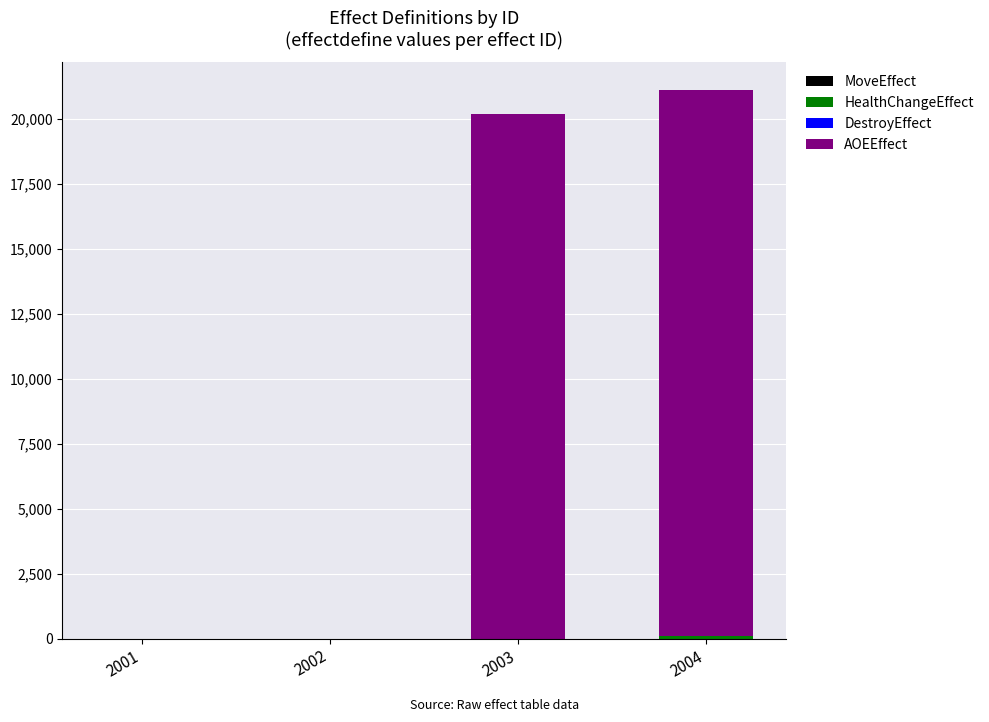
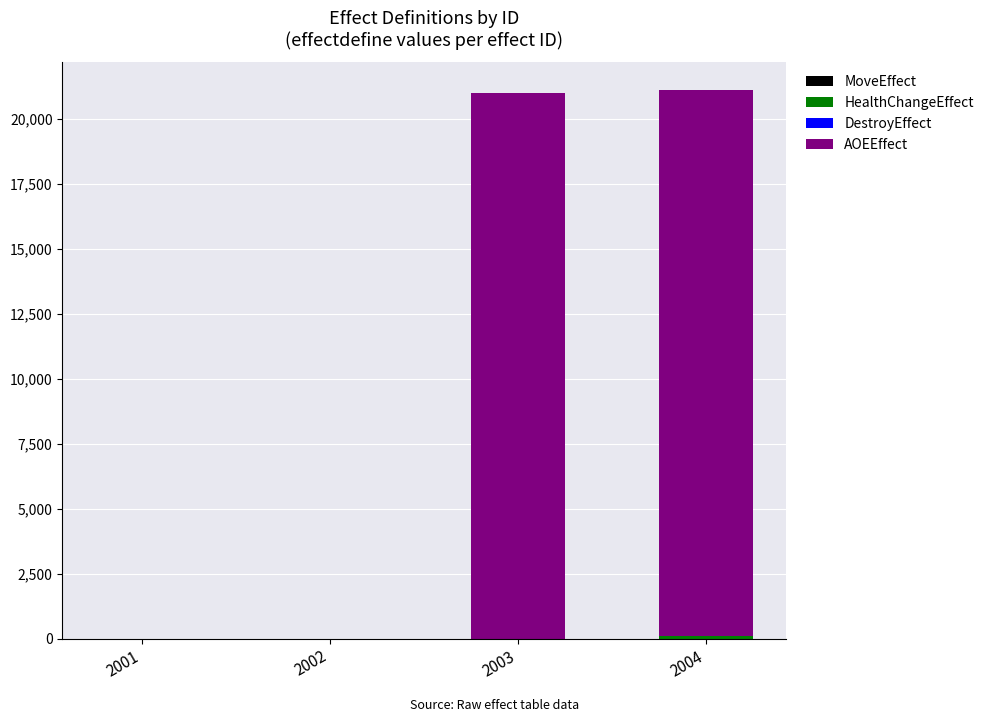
  {
    "MoveEffect": {
      "2003": "0",
      "2004": "0"
    },
    "AOEEffect": {
      "2001": "0",
      "2002": "0",
-     "2003": "20,200",
+     "2003": "21,000",
      "2004": "21,000"
    }
  }
